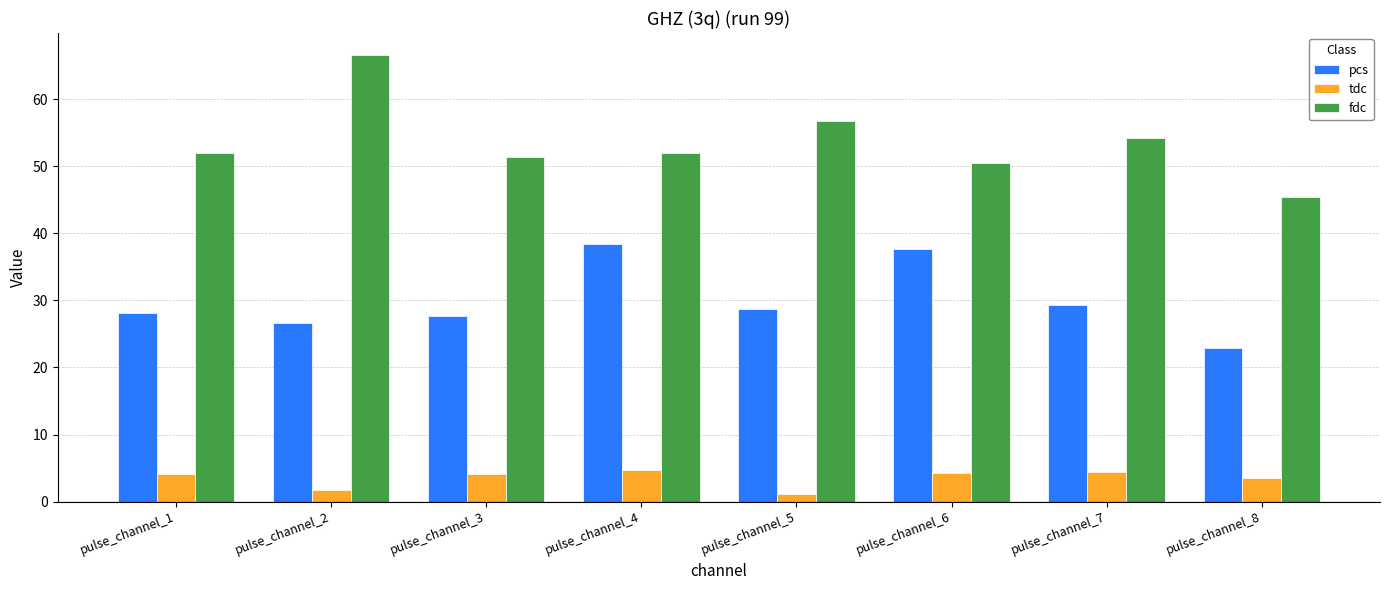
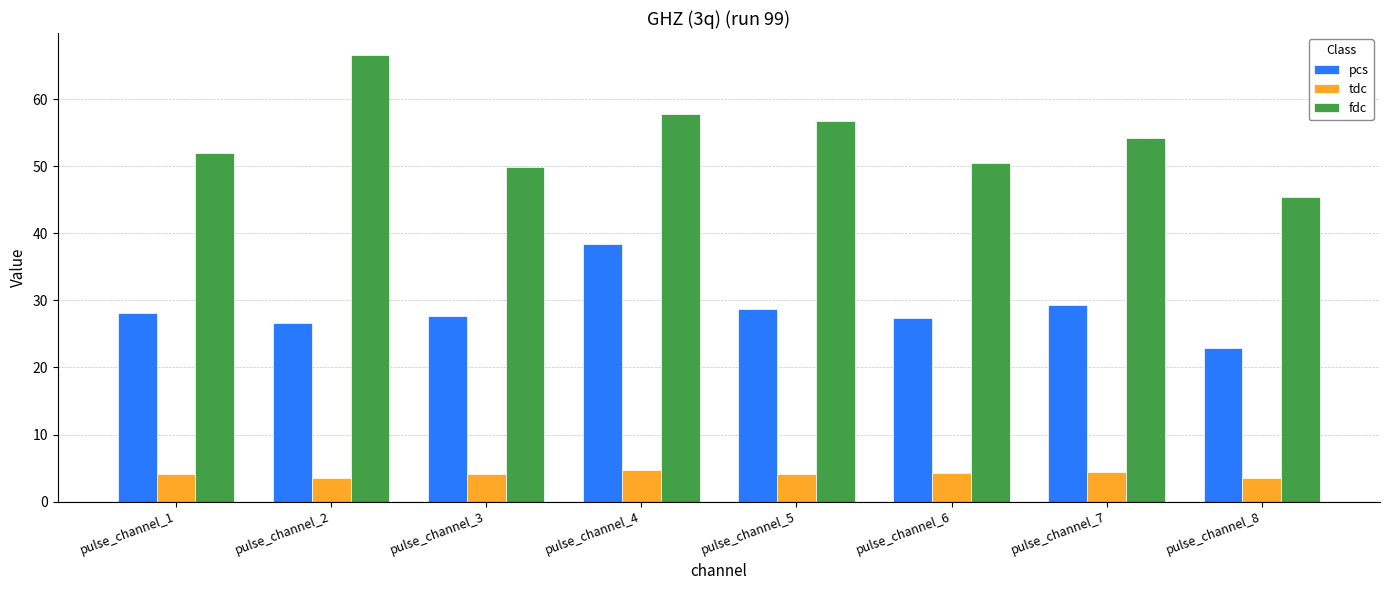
  {
    "pcs": {
      "pulse_channel_1": 28,
      "pulse_channel_2": 27,
      "pulse_channel_3": 28,
      "pulse_channel_4": 38,
      "pulse_channel_5": 29,
-     "pulse_channel_6": 38,
+     "pulse_channel_6": 27,
      "pulse_channel_7": 29,
      "pulse_channel_8": 23
    },
    "tdc": {
      "pulse_channel_1": 4,
-     "pulse_channel_2": 2,
+     "pulse_channel_2": 3,
      "pulse_channel_3": 4,
      "pulse_channel_4": 5,
-     "pulse_channel_5": 1,
+     "pulse_channel_5": 4,
      "pulse_channel_6": 4,
      "pulse_channel_7": 4,
      "pulse_channel_8": 4
    },
    "fdc": {
      "pulse_channel_1": 52,
      "pulse_channel_2": 67,
-     "pulse_channel_3": 51,
-     "pulse_channel_4": 52,
+     "pulse_channel_3": 50,
+     "pulse_channel_4": 58,
      "pulse_channel_5": 57,
      "pulse_channel_6": 50,
      "pulse_channel_7": 54,
      "pulse_channel_8": 45
    }
  }
